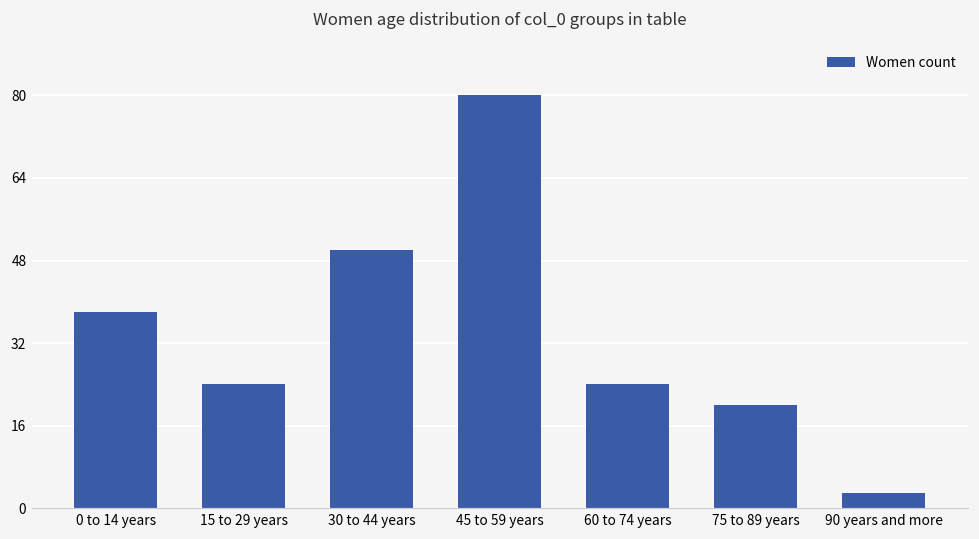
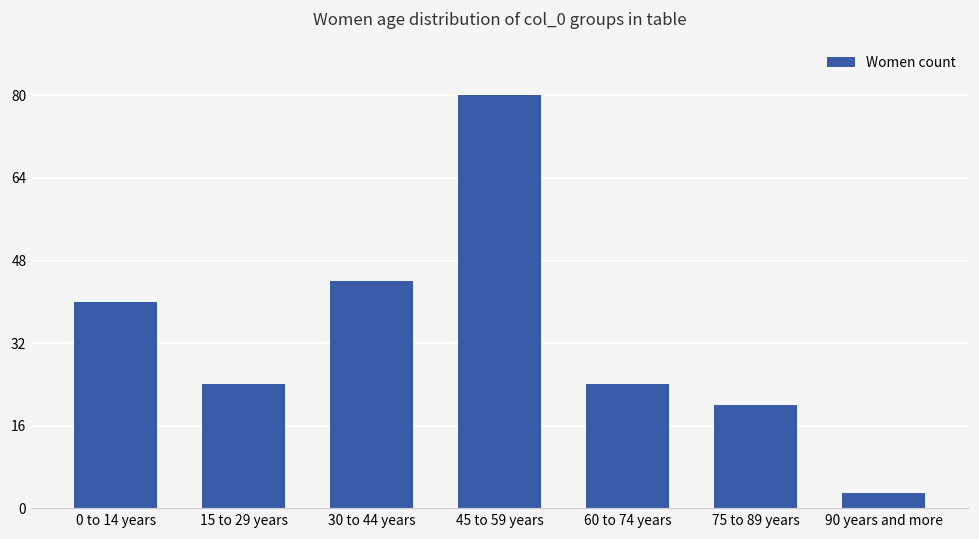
  {
-   "0 to 14 years": 38,
+   "0 to 14 years": 40,
    "15 to 29 years": 24,
-   "30 to 44 years": 50,
+   "30 to 44 years": 44,
    "45 to 59 years": 80,
    "60 to 74 years": 24,
    "75 to 89 years": 20,
    "90 years and more": 3
  }
